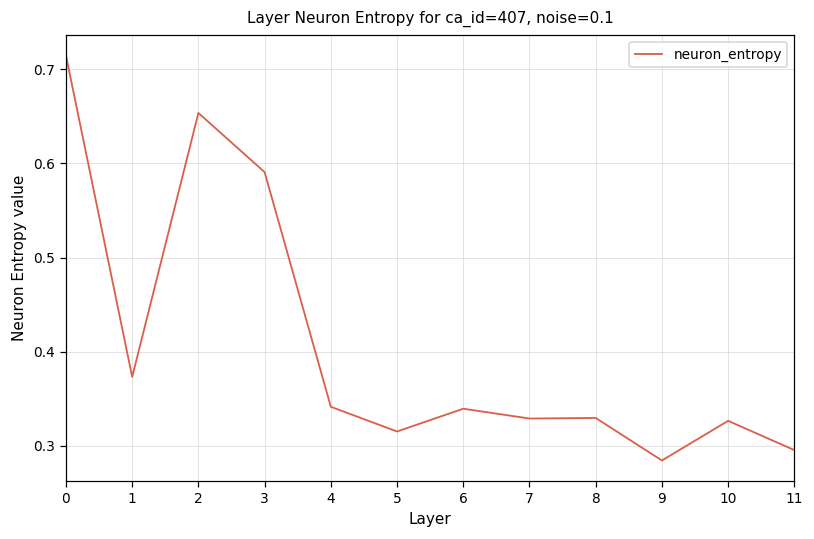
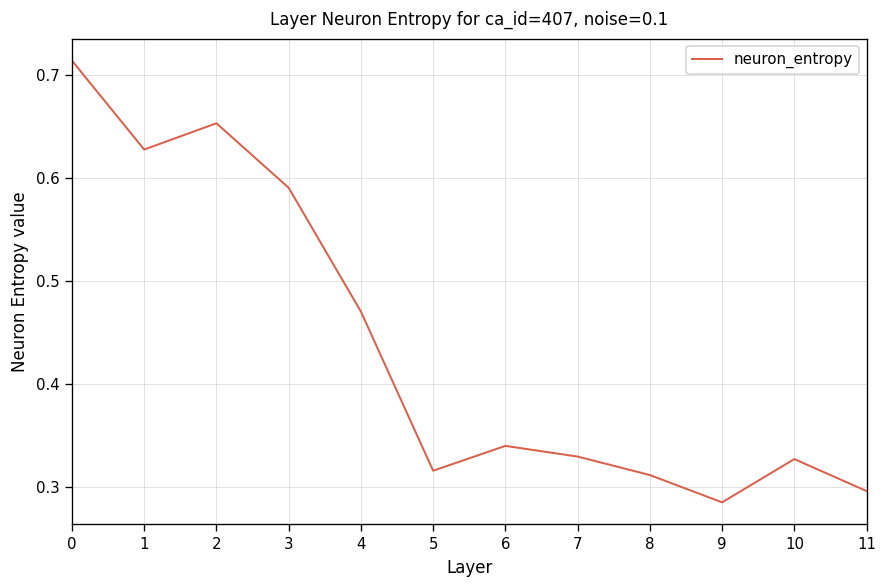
  {
    "0": 0.71,
-   "1": 0.37,
+   "1": 0.63,
    "2": 0.65,
    "3": 0.59,
-   "4": 0.34,
+   "4": 0.47,
    "5": 0.32,
    "6": 0.34,
    "7": 0.33,
-   "8": 0.33,
+   "8": 0.31,
    "9": 0.28,
    "10": 0.33,
    "11": 0.30
  }
